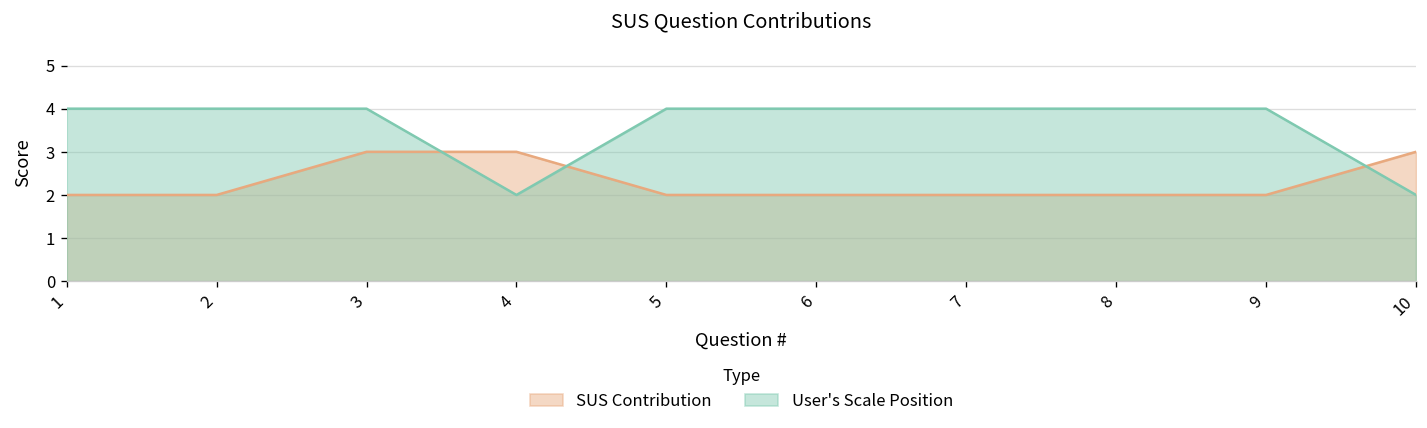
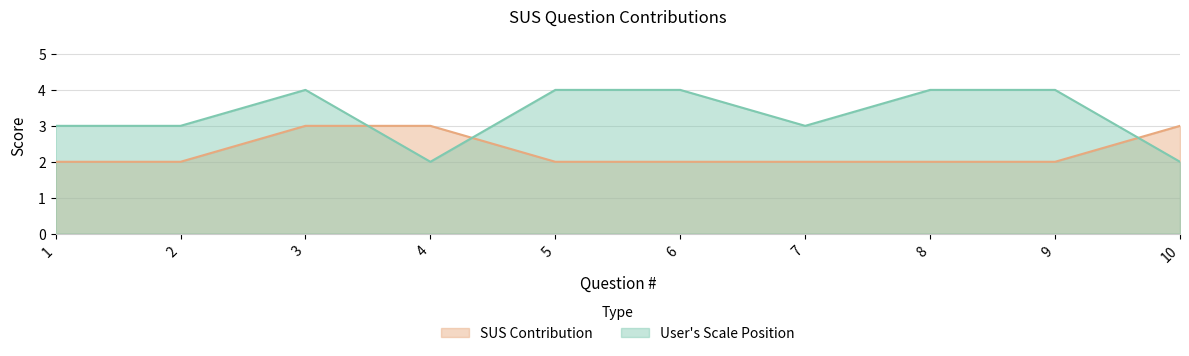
  {
    "SUS Contribution": {
      "1": 2,
      "2": 2,
      "3": 3,
      "4": 3,
      "5": 2,
      "6": 2,
      "7": 2,
      "8": 2,
      "9": 2,
      "10": 3
    },
    "User's Scale Position": {
-     "1": 4,
-     "2": 4,
+     "1": 3,
+     "2": 3,
      "3": 4,
      "4": 2,
      "5": 4,
      "6": 4,
-     "7": 4,
+     "7": 3,
      "8": 4,
      "9": 4,
      "10": 2
    }
  }
